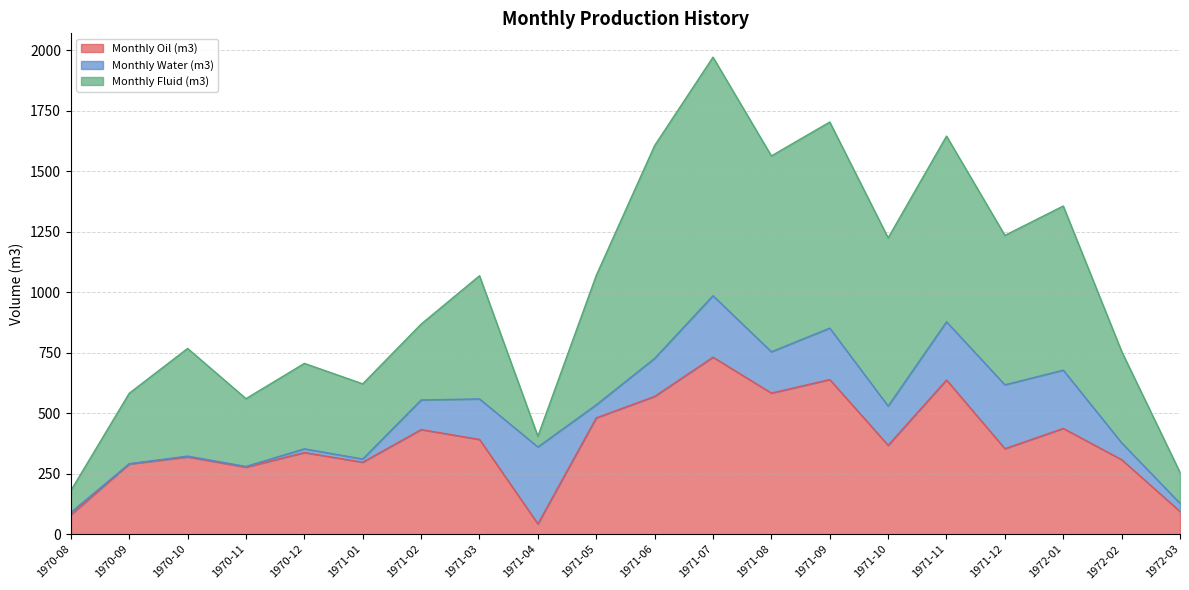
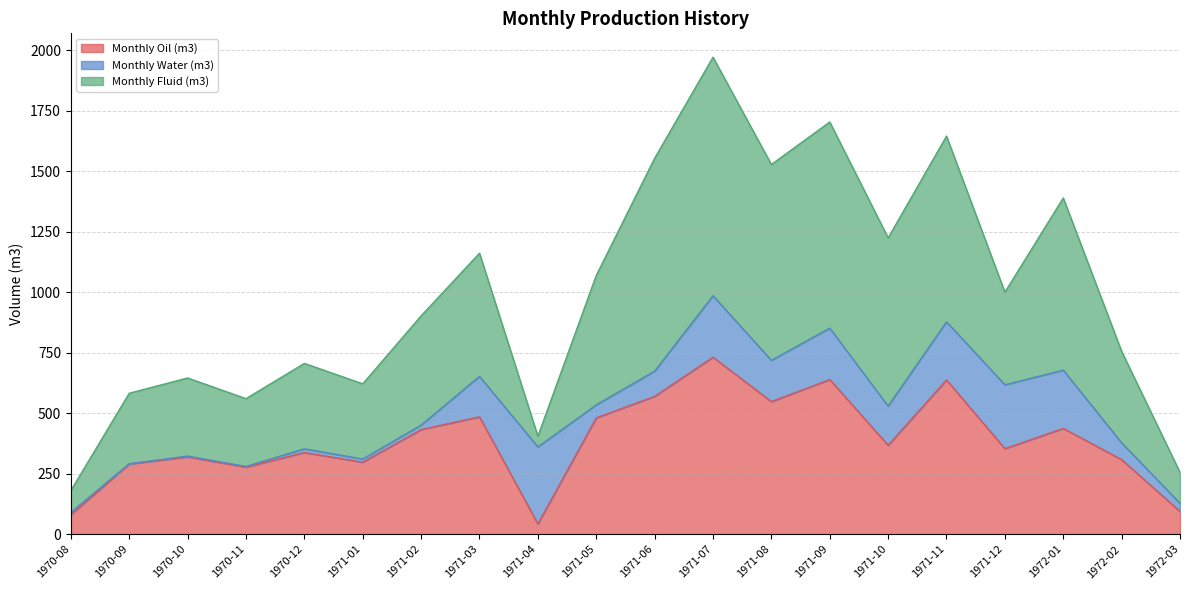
  {
    "Monthly Oil (m3)": {
      "1970-12": 340,
      "1971-01": 300,
      "1971-02": 430,
-     "1971-03": 390,
+     "1971-03": 480,
      "1971-04": 40,
      "1971-05": 480,
      "1971-06": 570,
      "1971-07": 730,
-     "1971-08": 580,
+     "1971-08": 550,
      "1971-09": 640,
      "1971-10": 370,
      "1971-11": 640,
      "1971-12": 350,
      "1972-01": 440,
      "1972-02": 310,
      "1972-03": 90
    },
    "Monthly Water (m3)": {
      "1970-12": 20,
      "1971-01": 10,
-     "1971-02": 120,
+     "1971-02": 20,
      "1971-03": 170,
      "1971-04": 320,
      "1971-05": 50,
-     "1971-06": 160,
+     "1971-06": 100,
      "1971-07": 250,
      "1971-08": 170,
      "1971-09": 210,
      "1971-10": 160,
      "1971-11": 240,
      "1971-12": 260,
      "1972-01": 240,
      "1972-02": 70,
      "1972-03": 30
    },
    "Monthly Fluid (m3)": {
      "1970-08": 90,
      "1970-09": 290,
-     "1970-10": 440,
+     "1970-10": 320,
      "1970-11": 280,
      "1970-12": 350,
      "1971-01": 310,
-     "1971-02": 310,
+     "1971-02": 450,
      "1971-03": 510,
      "1971-04": 40,
      "1971-05": 530,
      "1971-06": 880,
      "1971-07": 990,
      "1971-08": 810,
      "1971-09": 850,
      "1971-10": 690,
      "1971-11": 770,
-     "1971-12": 620,
-     "1972-01": 680,
+     "1971-12": 380,
+     "1972-01": 710,
      "1972-02": 380,
      "1972-03": 130
    }
  }
